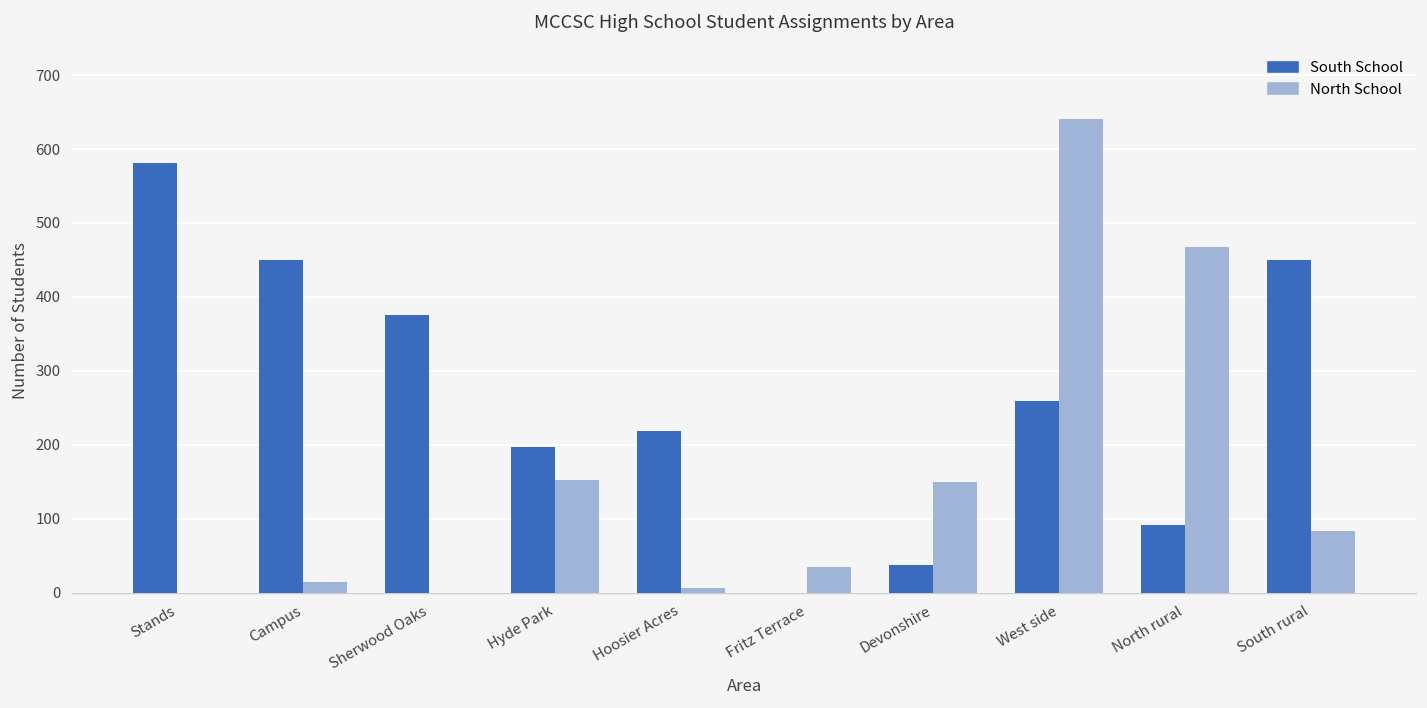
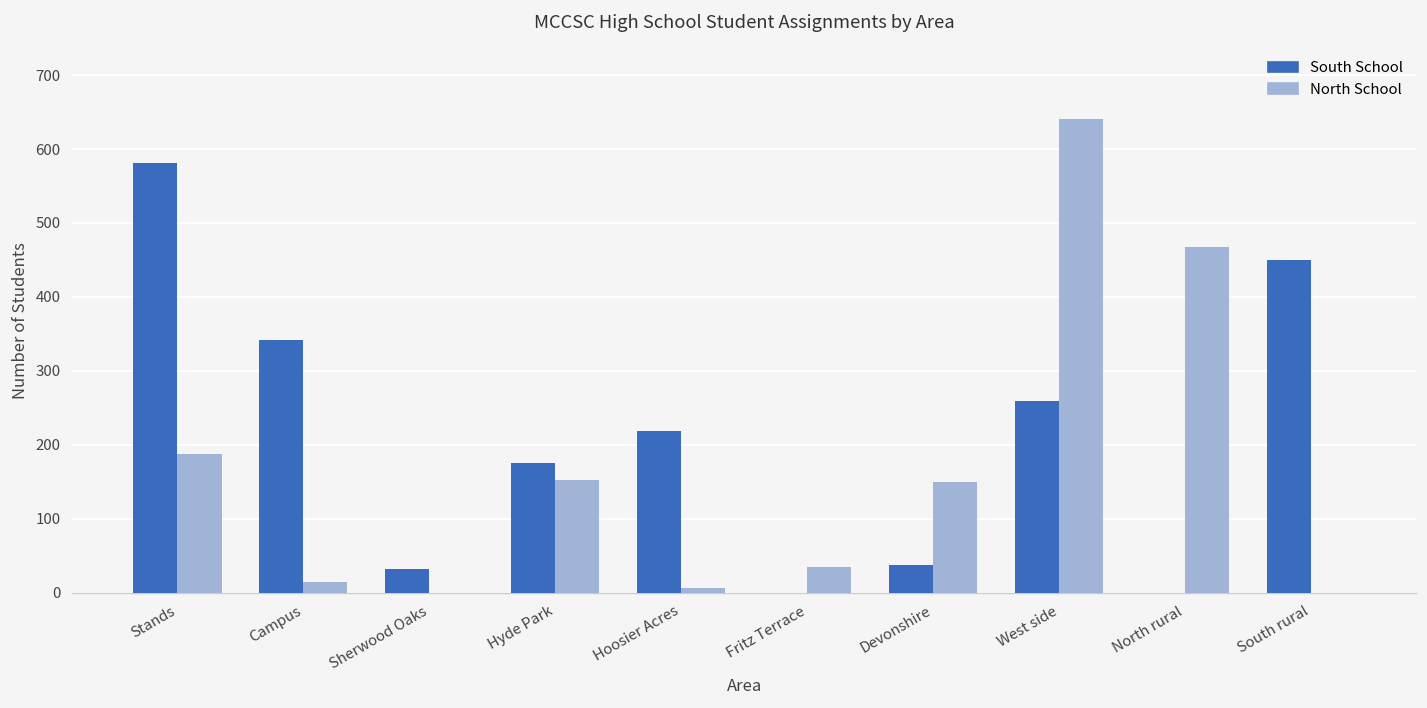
  {
    "South School": {
      "Stands": 580,
-     "Campus": 450,
-     "Sherwood Oaks": 380,
-     "Hyde Park": 200,
+     "Campus": 340,
+     "Sherwood Oaks": 30,
+     "Hyde Park": 180,
      "Hoosier Acres": 220,
      "Fritz Terrace": 0,
      "Devonshire": 40,
      "West side": 260,
-     "North rural": 90,
+     "North rural": 0,
      "South rural": 450
    },
    "North School": {
-     "Stands": 0,
+     "Stands": 190,
      "Campus": 10,
      "Sherwood Oaks": 0,
      "Hyde Park": 150,
      "Hoosier Acres": 10,
      "Fritz Terrace": 40,
      "Devonshire": 150,
      "West side": 640,
      "North rural": 470,
-     "South rural": 80
+     "South rural": 0
    }
  }
